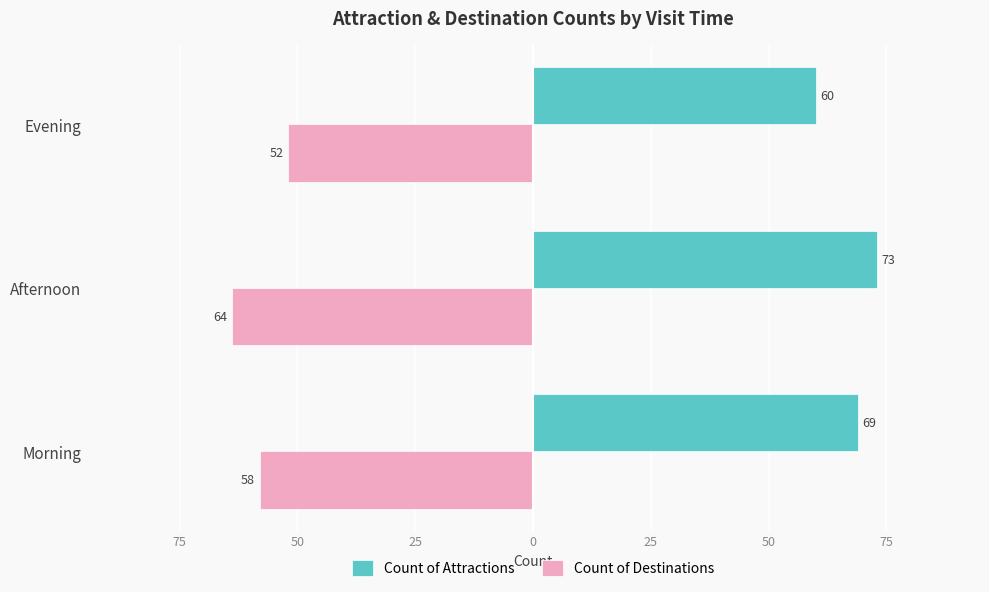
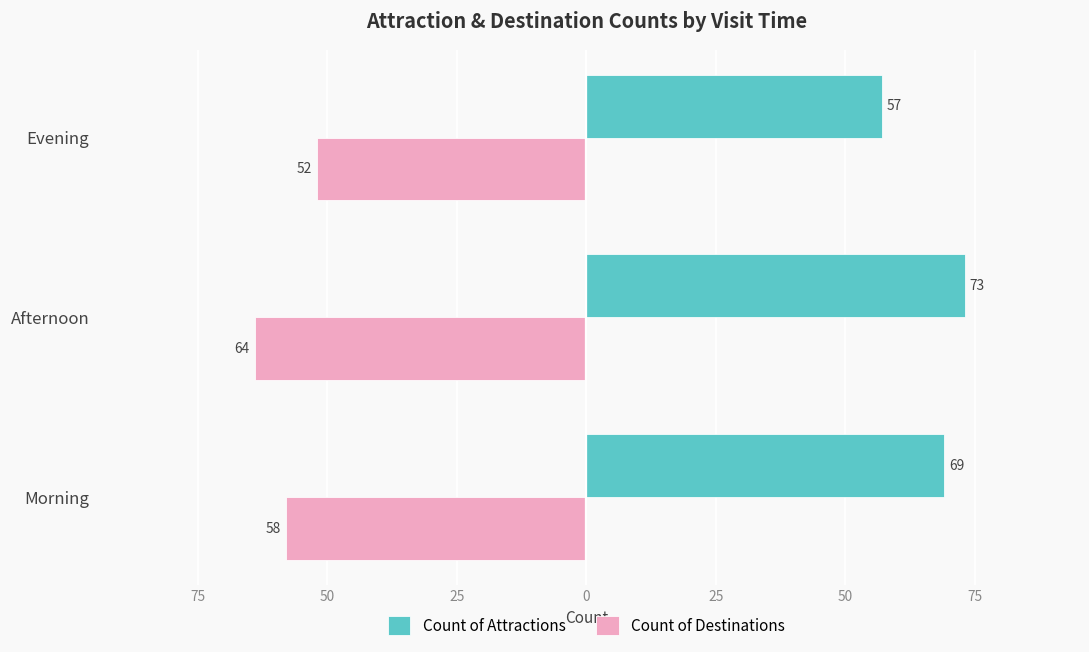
  {
    "Count of Attractions": {
-     "Evening": 60,
+     "Evening": 57,
      "Afternoon": 73,
      "Morning": 69
    }
  }
